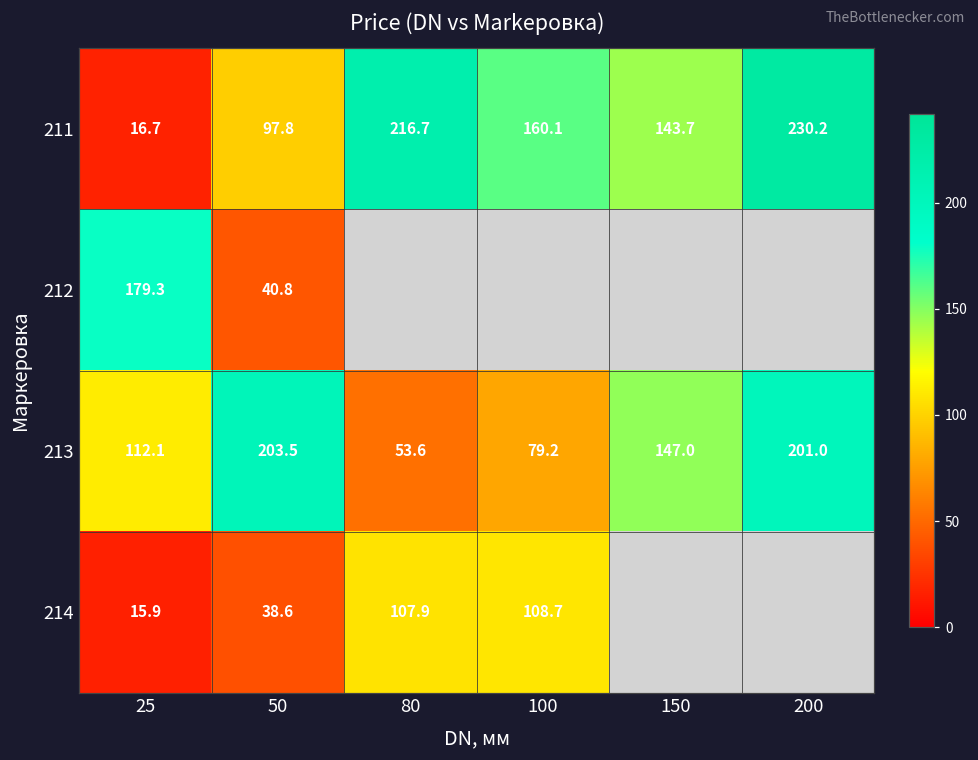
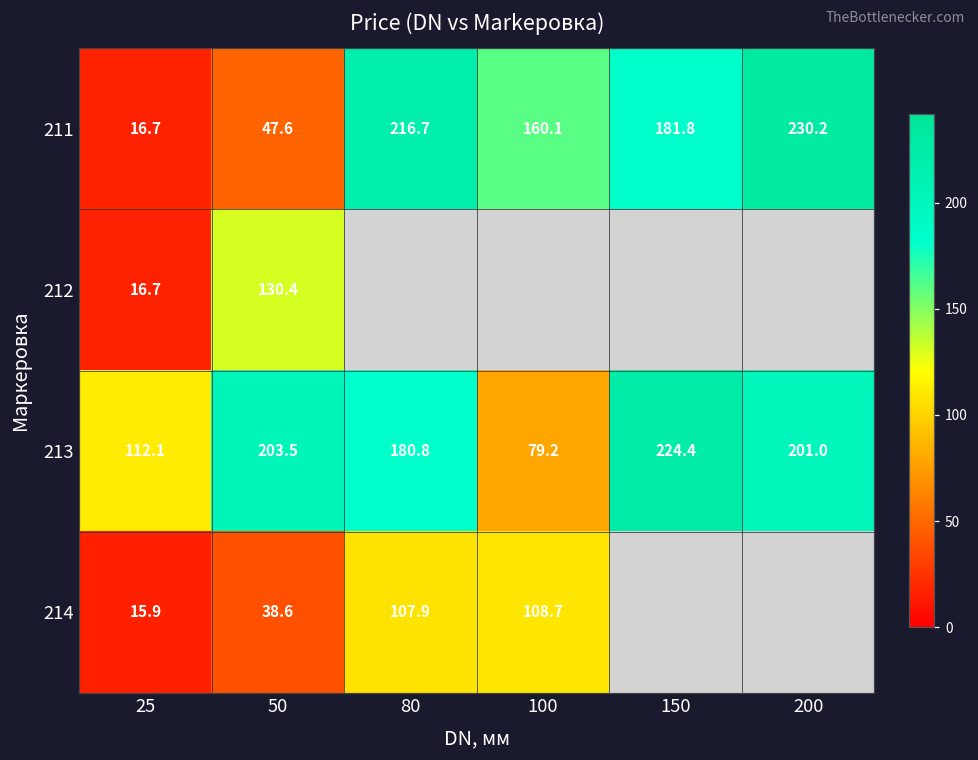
  {
    "211": {
      "25": 16.7,
-     "50": 97.8,
+     "50": 47.6,
      "80": 216.7,
      "100": 160.1,
-     "150": 143.7,
+     "150": 181.8,
      "200": 230.2
    },
    "212": {
-     "25": 179.3,
-     "50": 40.8
+     "25": 16.7,
+     "50": 130.4
    },
    "213": {
      "25": 112.1,
      "50": 203.5,
-     "80": 53.6,
+     "80": 180.8,
      "100": 79.2,
-     "150": 147.0,
+     "150": 224.4,
      "200": 201.0
    },
    "214": {
      "25": 15.9,
      "50": 38.6,
      "80": 107.9,
      "100": 108.7
    }
  }
